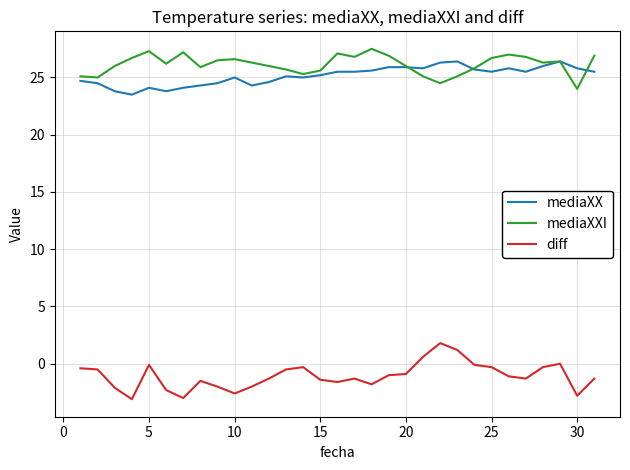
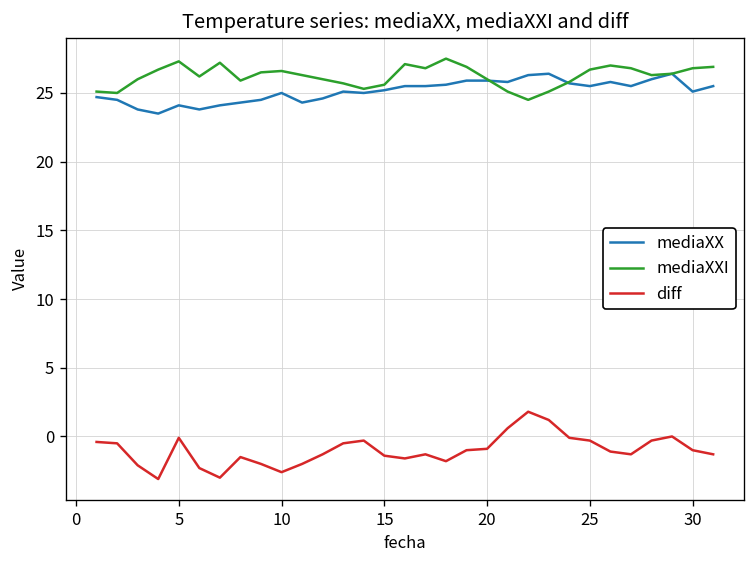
  {
    "mediaXX": {
      "5": 24.1,
      "10": 25.0,
      "15": 25.2,
      "25": 25.5,
-     "30": 25.8
+     "30": 25.1
    },
    "mediaXXI": {
      "5": 27.3,
      "10": 26.6,
      "15": 25.6,
      "25": 26.7,
-     "30": 24.0
+     "30": 26.8
    },
    "diff": {
      "5": -0.1,
      "10": -2.6,
      "15": -1.4,
      "20": -0.9,
      "25": -0.3,
-     "30": -2.8
+     "30": -1.0
    }
  }
